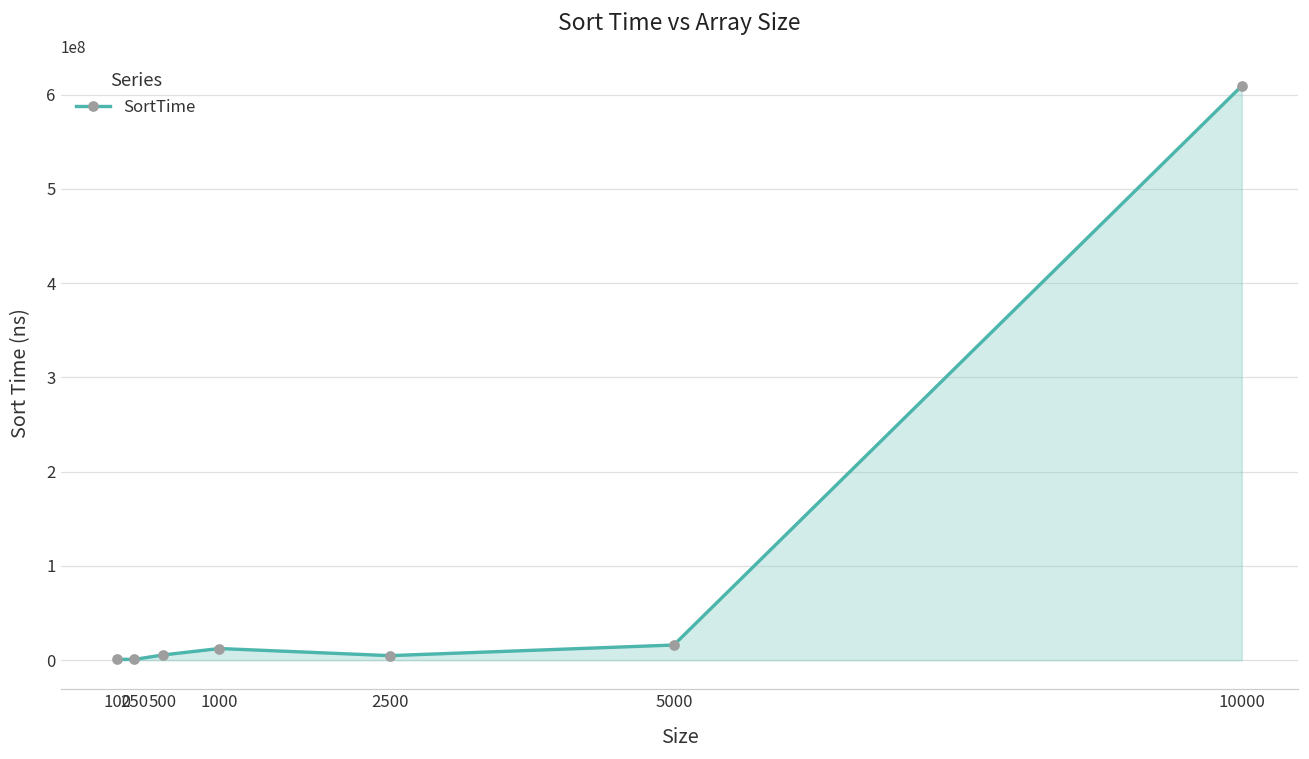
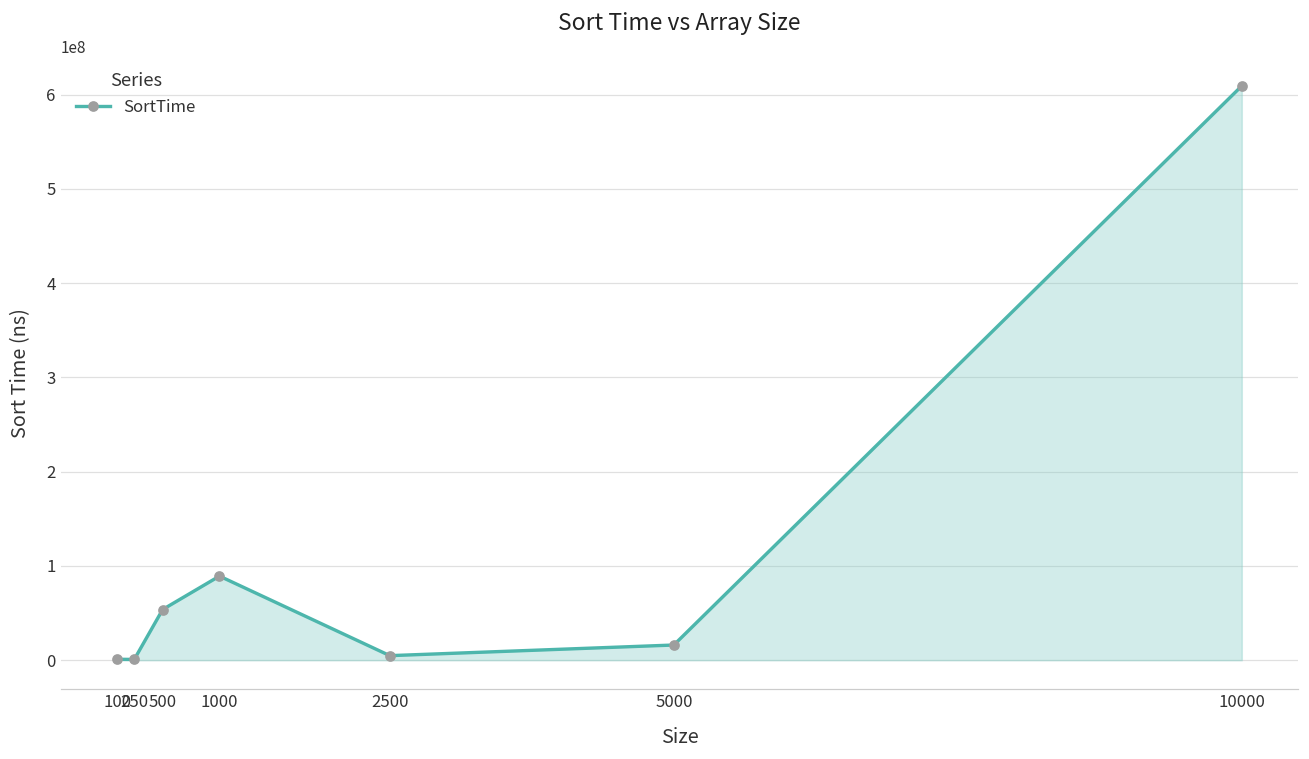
  {
-   "500": 10000000,
-   "1000": 10000000,
+   "500": 50000000,
+   "1000": 90000000,
    "2500": 0,
    "5000": 20000000,
    "10000": 610000000
  }
